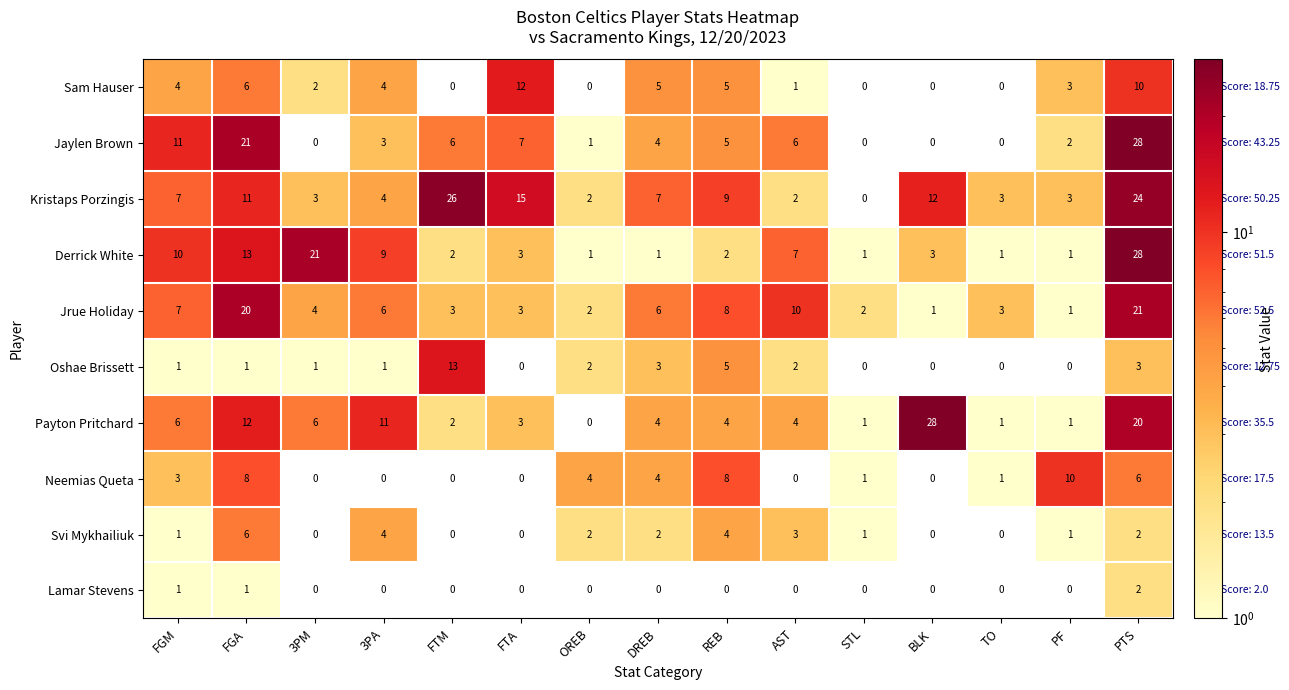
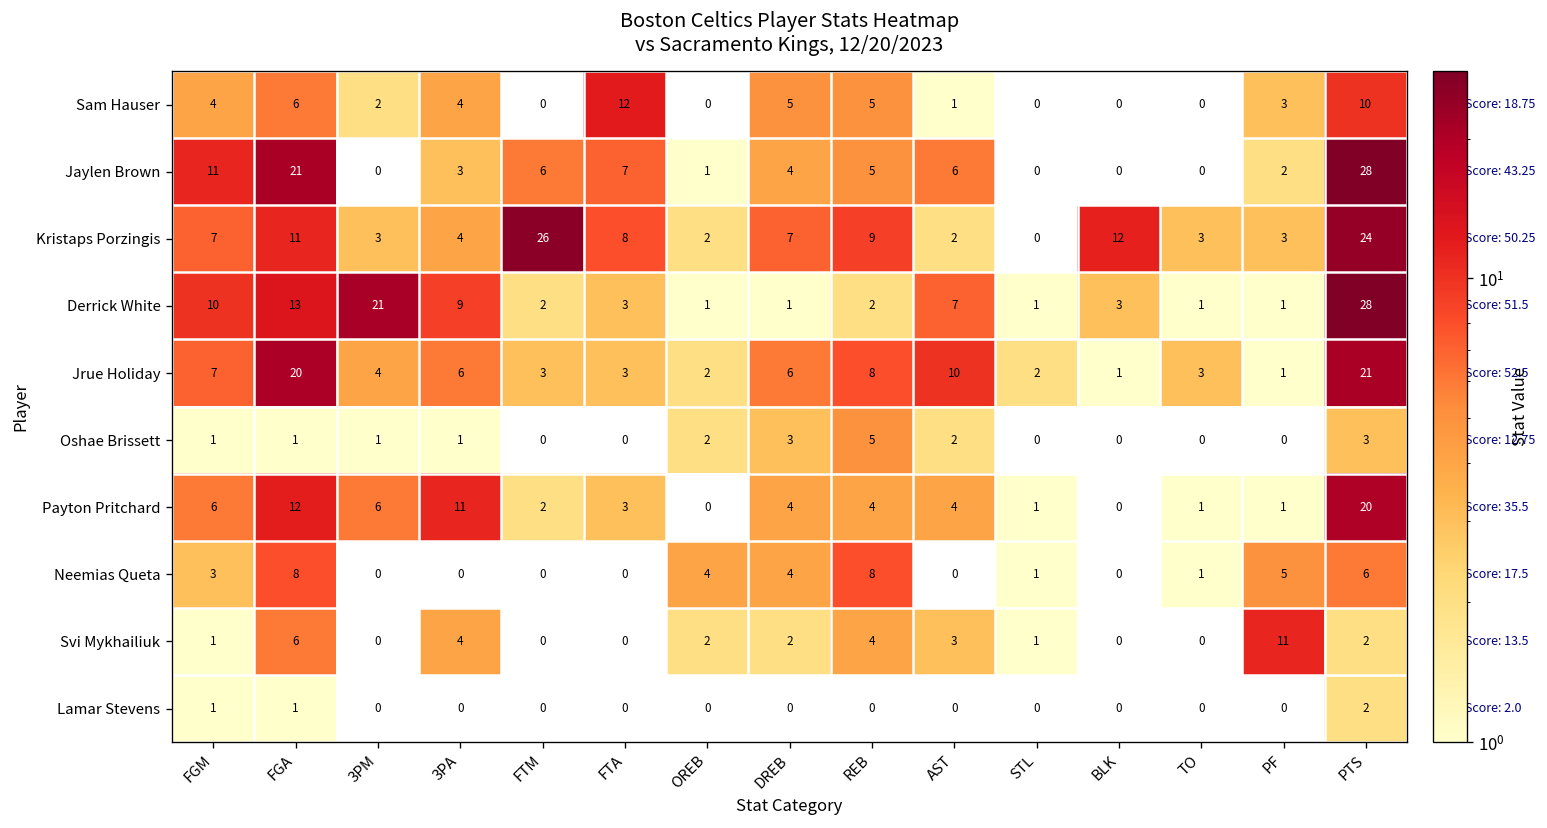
  {
    "Sam Hauser": {
      "FGM": 4,
      "FGA": 6,
      "3PM": 2,
      "3PA": 4,
      "FTM": 0,
      "FTA": 12,
      "OREB": 0,
      "DREB": 5,
      "REB": 5,
      "AST": 1,
      "STL": 0,
      "BLK": 0,
      "TO": 0,
      "PF": 3,
      "PTS": 10
    },
    "Jaylen Brown": {
      "FGM": 11,
      "FGA": 21,
      "3PM": 0,
      "3PA": 3,
      "FTM": 6,
      "FTA": 7,
      "OREB": 1,
      "DREB": 4,
      "REB": 5,
      "AST": 6,
      "STL": 0,
      "BLK": 0,
      "TO": 0,
      "PF": 2,
      "PTS": 28
    },
    "Kristaps Porzingis": {
      "FGM": 7,
      "FGA": 11,
      "3PM": 3,
      "3PA": 4,
      "FTM": 26,
-     "FTA": 15,
+     "FTA": 8,
      "OREB": 2,
      "DREB": 7,
      "REB": 9,
      "AST": 2,
      "STL": 0,
      "BLK": 12,
      "TO": 3,
      "PF": 3,
      "PTS": 24
    },
    "Derrick White": {
      "FGM": 10,
      "FGA": 13,
      "3PM": 21,
      "3PA": 9,
      "FTM": 2,
      "FTA": 3,
      "OREB": 1,
      "DREB": 1,
      "REB": 2,
      "AST": 7,
      "STL": 1,
      "BLK": 3,
      "TO": 1,
      "PF": 1,
      "PTS": 28
    },
    "Jrue Holiday": {
      "FGM": 7,
      "FGA": 20,
      "3PM": 4,
      "3PA": 6,
      "FTM": 3,
      "FTA": 3,
      "OREB": 2,
      "DREB": 6,
      "REB": 8,
      "AST": 10,
      "STL": 2,
      "BLK": 1,
      "TO": 3,
      "PF": 1,
      "PTS": 21
    },
    "Oshae Brissett": {
      "FGM": 1,
      "FGA": 1,
      "3PM": 1,
      "3PA": 1,
-     "FTM": 13,
+     "FTM": 0,
      "FTA": 0,
      "OREB": 2,
      "DREB": 3,
      "REB": 5,
      "AST": 2,
      "STL": 0,
      "BLK": 0,
      "TO": 0,
      "PF": 0,
      "PTS": 3
    },
    "Payton Pritchard": {
      "FGM": 6,
      "FGA": 12,
      "3PM": 6,
      "3PA": 11,
      "FTM": 2,
      "FTA": 3,
      "OREB": 0,
      "DREB": 4,
      "REB": 4,
      "AST": 4,
      "STL": 1,
-     "BLK": 28,
+     "BLK": 0,
      "TO": 1,
      "PF": 1,
      "PTS": 20
    },
    "Neemias Queta": {
      "FGM": 3,
      "FGA": 8,
      "3PM": 0,
      "3PA": 0,
      "FTM": 0,
      "FTA": 0,
      "OREB": 4,
      "DREB": 4,
      "REB": 8,
      "AST": 0,
      "STL": 1,
      "BLK": 0,
      "TO": 1,
-     "PF": 10,
+     "PF": 5,
      "PTS": 6
    },
    "Svi Mykhailiuk": {
      "FGM": 1,
      "FGA": 6,
      "3PM": 0,
      "3PA": 4,
      "FTM": 0,
      "FTA": 0,
      "OREB": 2,
      "DREB": 2,
      "REB": 4,
      "AST": 3,
      "STL": 1,
      "BLK": 0,
      "TO": 0,
-     "PF": 1,
+     "PF": 11,
      "PTS": 2
    },
    "Lamar Stevens": {
      "FGM": 1,
      "FGA": 1,
      "3PM": 0,
      "3PA": 0,
      "FTM": 0,
      "FTA": 0,
      "OREB": 0,
      "DREB": 0,
      "REB": 0,
      "AST": 0,
      "STL": 0,
      "BLK": 0,
      "TO": 0,
      "PF": 0,
      "PTS": 2
    }
  }
